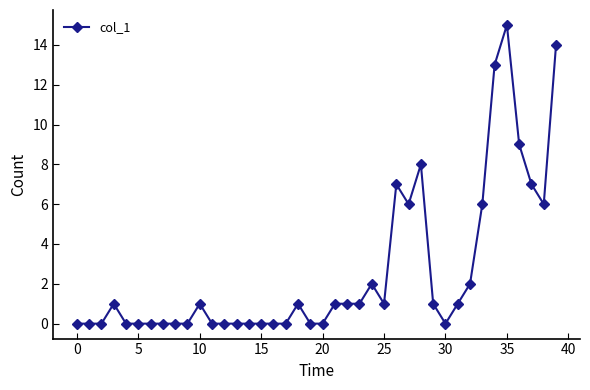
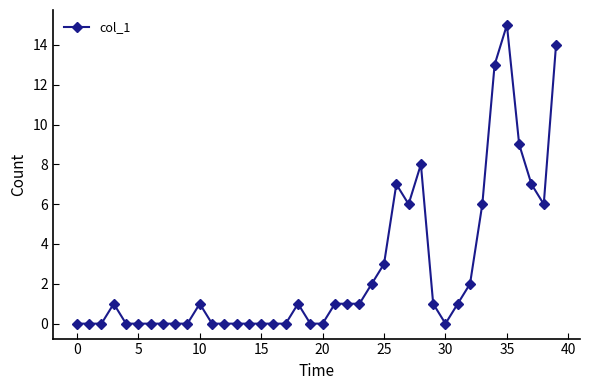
  {
    "0": 0,
    "5": 0,
    "10": 1,
    "15": 0,
    "20": 0,
-   "25": 1,
+   "25": 3,
    "30": 0,
    "35": 15
  }
